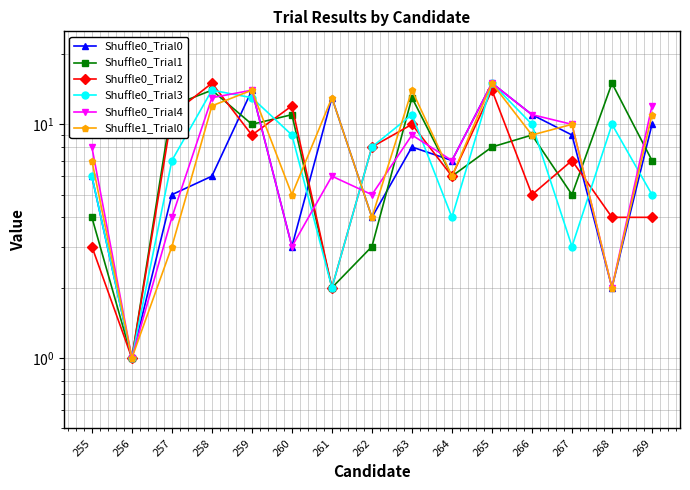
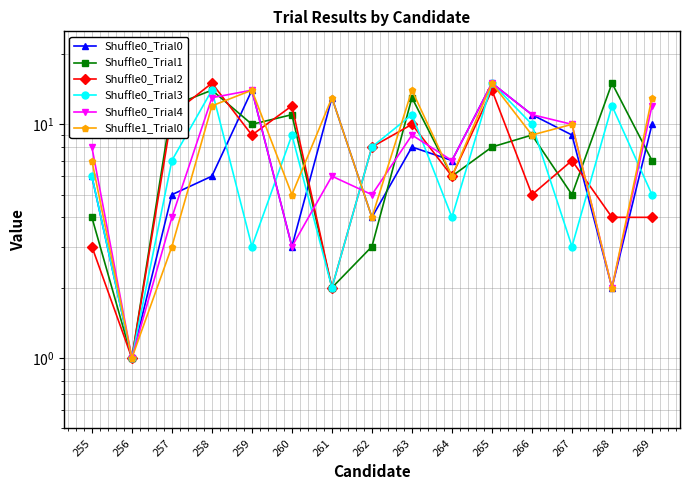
  {
    "Shuffle0_Trial0": {
      "257": 5,
      "258": 6,
      "263": 8,
      "267": 9,
      "269": 10
    },
    "Shuffle0_Trial1": {
      "255": 4,
      "259": 10,
      "260": 11,
      "262": 3,
      "263": 13,
      "265": 8,
      "267": 5,
      "268": 15,
      "269": 7
    },
    "Shuffle0_Trial2": {
      "255": 3,
      "258": 15,
      "259": 9,
      "260": 12,
      "263": 10,
      "265": 14,
      "266": 5,
      "267": 7,
      "268": 4,
      "269": 4
    },
    "Shuffle0_Trial3": {
      "257": 7,
-     "259": 13,
+     "259": 3,
      "260": 9,
      "263": 11,
      "264": 4,
      "266": 10,
      "267": 3,
-     "268": 10,
+     "268": 12,
      "269": 5
    },
    "Shuffle0_Trial4": {
      "255": 8,
      "257": 4,
      "258": 13,
      "261": 6,
      "262": 5,
      "263": 9,
      "269": 12
    },
    "Shuffle1_Trial0": {
      "255": 7,
      "257": 3,
      "258": 12,
      "260": 5,
      "263": 14,
-     "269": 11
+     "269": 13
    }
  }
